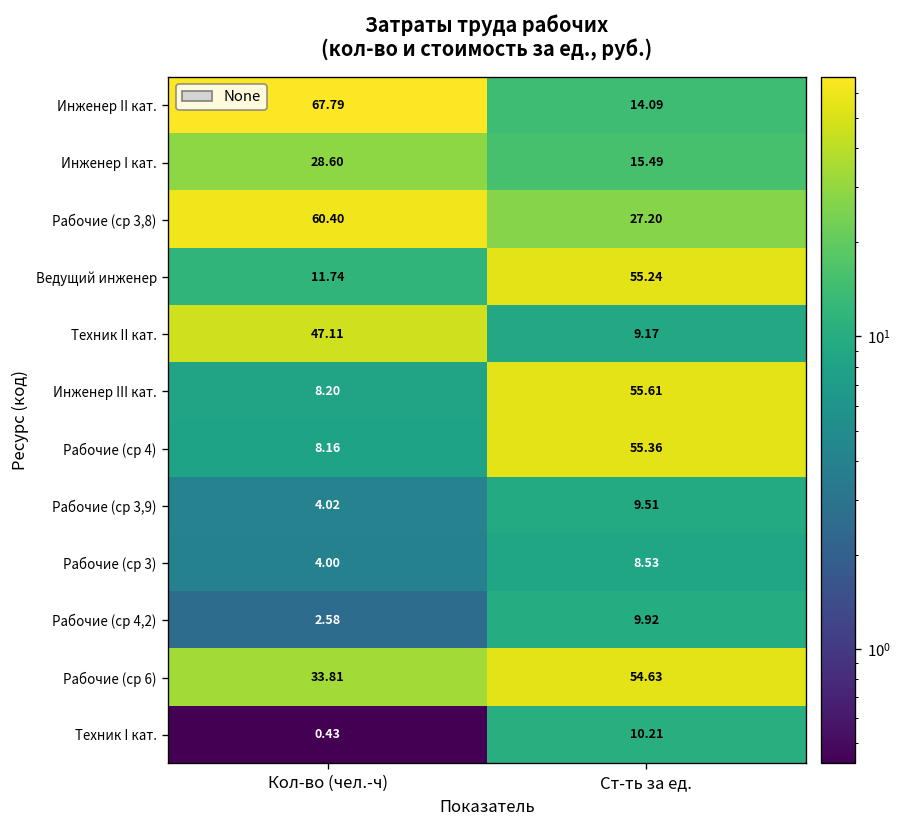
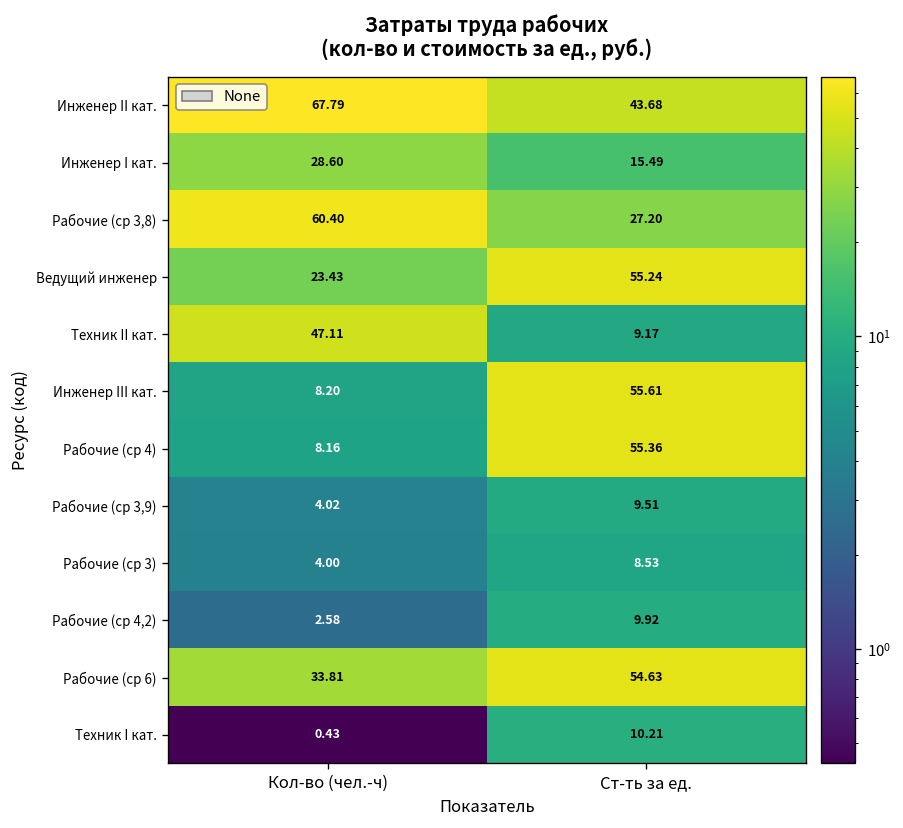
  {
    "Инженер II кат.": {
      "Кол-во (чел.-ч)": 67.79,
-     "Ст-ть за ед.": 14.09
+     "Ст-ть за ед.": 43.68
    },
    "Инженер I кат.": {
      "Кол-во (чел.-ч)": 28.60,
      "Ст-ть за ед.": 15.49
    },
    "Рабочие (ср 3,8)": {
      "Кол-во (чел.-ч)": 60.40,
      "Ст-ть за ед.": 27.20
    },
    "Ведущий инженер": {
-     "Кол-во (чел.-ч)": 11.74,
+     "Кол-во (чел.-ч)": 23.43,
      "Ст-ть за ед.": 55.24
    },
    "Техник II кат.": {
      "Кол-во (чел.-ч)": 47.11,
      "Ст-ть за ед.": 9.17
    },
    "Инженер III кат.": {
      "Кол-во (чел.-ч)": 8.20,
      "Ст-ть за ед.": 55.61
    },
    "Рабочие (ср 4)": {
      "Кол-во (чел.-ч)": 8.16,
      "Ст-ть за ед.": 55.36
    },
    "Рабочие (ср 3,9)": {
      "Кол-во (чел.-ч)": 4.02,
      "Ст-ть за ед.": 9.51
    },
    "Рабочие (ср 3)": {
      "Кол-во (чел.-ч)": 4.00,
      "Ст-ть за ед.": 8.53
    },
    "Рабочие (ср 4,2)": {
      "Кол-во (чел.-ч)": 2.58,
      "Ст-ть за ед.": 9.92
    },
    "Рабочие (ср 6)": {
      "Кол-во (чел.-ч)": 33.81,
      "Ст-ть за ед.": 54.63
    },
    "Техник I кат.": {
      "Кол-во (чел.-ч)": 0.43,
      "Ст-ть за ед.": 10.21
    }
  }
